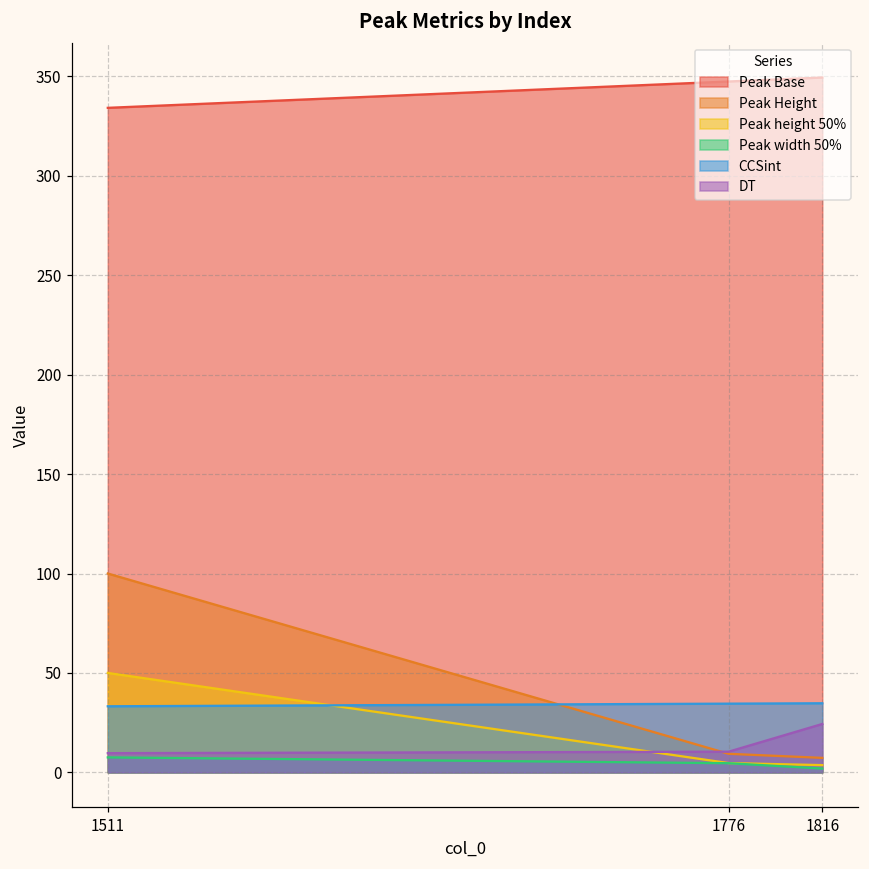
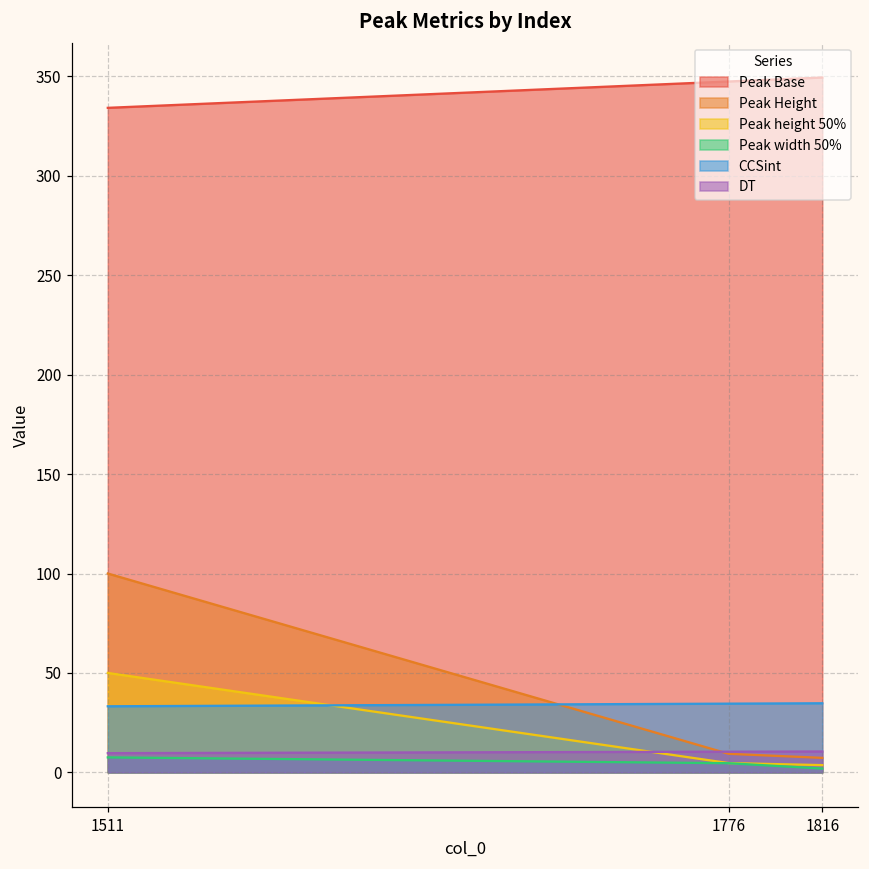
  {
    "Peak height 50%": {
      "1511": 50,
      "1816": 4
    },
    "Peak width 50%": {
      "1511": 8,
      "1816": 2
    },
    "CCSint": {
      "1511": 33,
      "1776": 35,
      "1816": 35
    },
    "DT": {
      "1511": 10,
-     "1816": 24
+     "1816": 10
    }
  }
